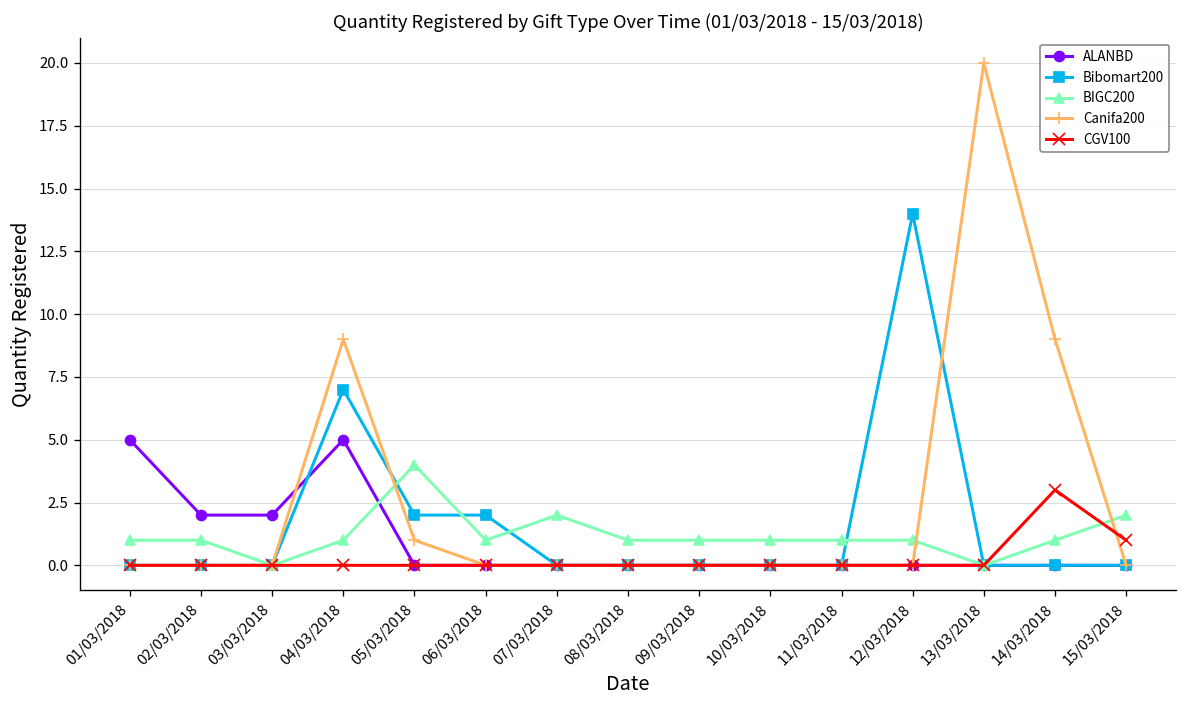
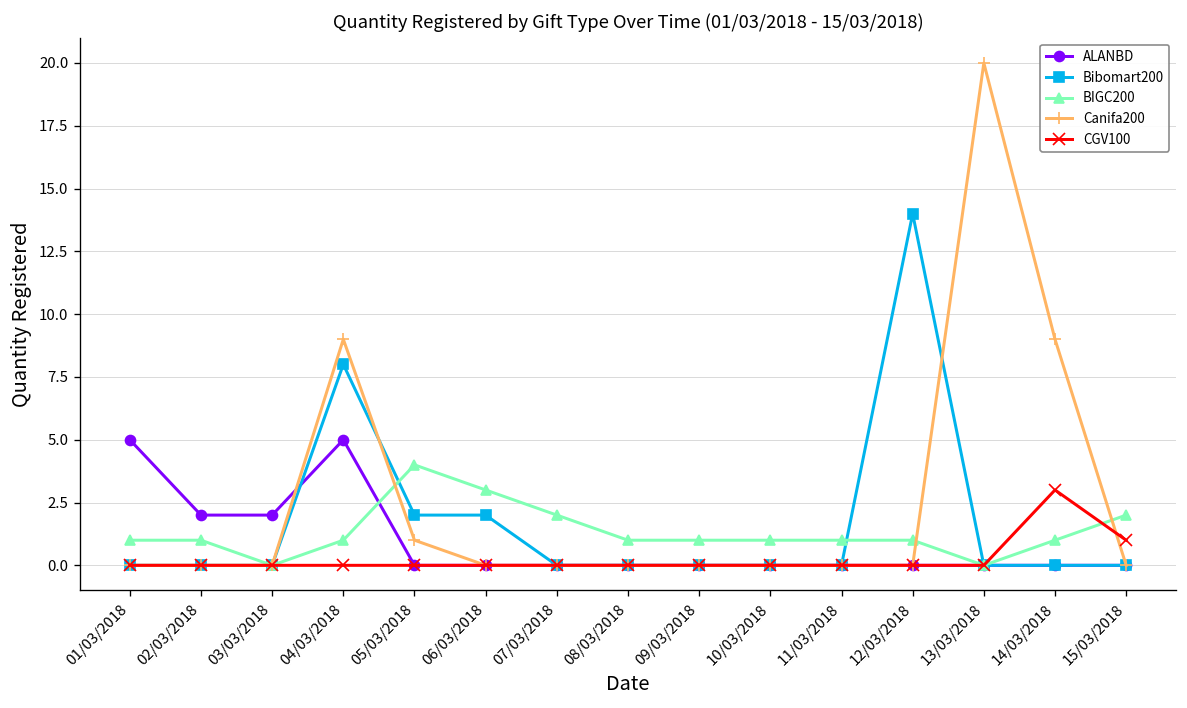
  {
    "ALANBD": {
      "01/03/2018": 5,
      "02/03/2018": 2,
      "03/03/2018": 2,
      "04/03/2018": 5
    },
    "Bibomart200": {
-     "04/03/2018": 7,
+     "04/03/2018": 8,
      "05/03/2018": 2,
      "06/03/2018": 2,
      "12/03/2018": 14
    },
    "BIGC200": {
      "01/03/2018": 1,
      "02/03/2018": 1,
      "04/03/2018": 1,
      "05/03/2018": 4,
-     "06/03/2018": 1,
+     "06/03/2018": 3,
      "07/03/2018": 2,
      "08/03/2018": 1,
      "09/03/2018": 1,
      "10/03/2018": 1,
      "11/03/2018": 1,
      "12/03/2018": 1,
      "14/03/2018": 1,
      "15/03/2018": 2
    },
    "Canifa200": {
      "04/03/2018": 9,
      "05/03/2018": 1,
      "13/03/2018": 20,
      "14/03/2018": 9
    },
    "CGV100": {
      "04/03/2018": 0,
      "14/03/2018": 3,
      "15/03/2018": 1
    }
  }
